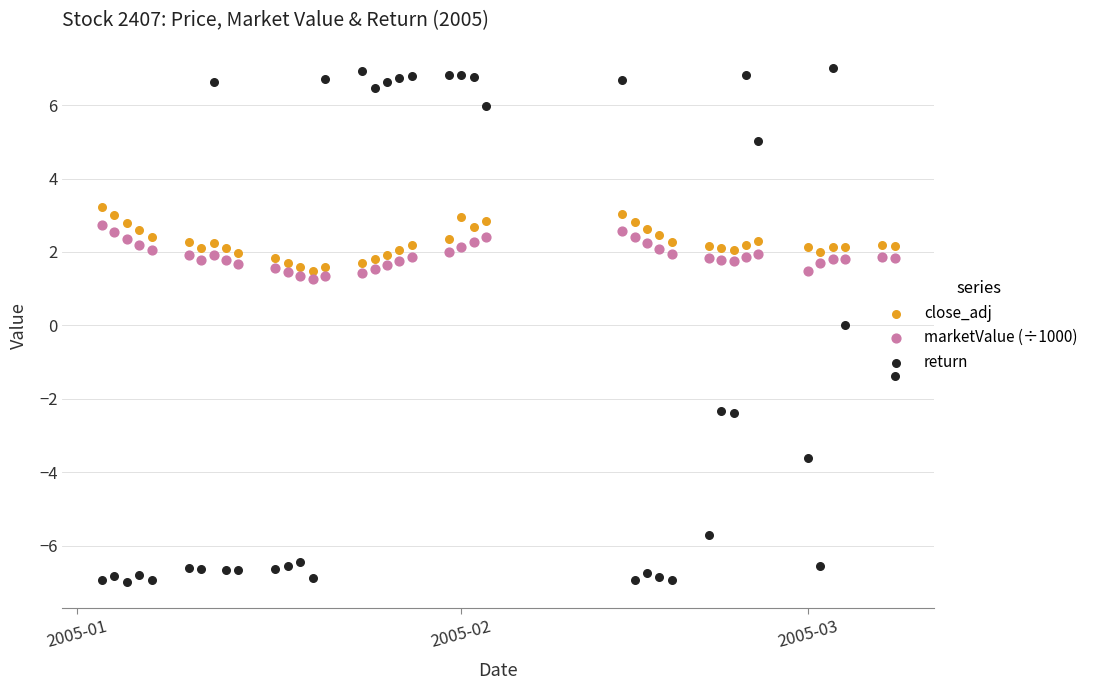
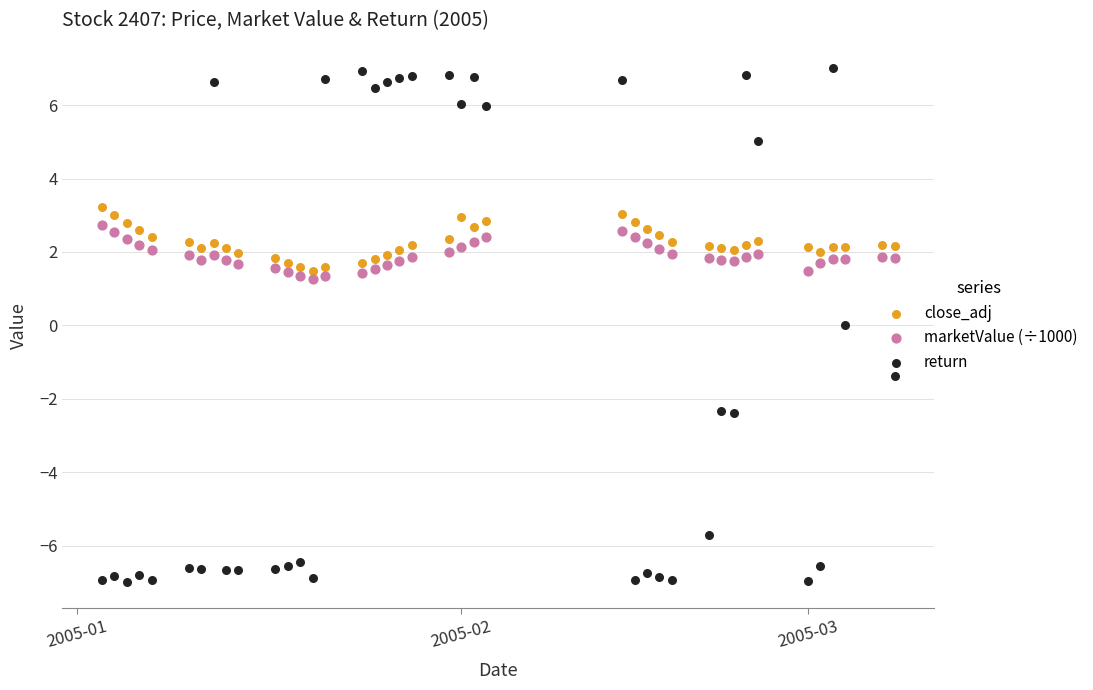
  {
    "return": {
-     "2005-02": 6.8,
-     "2005-03": -3.6
+     "2005-02": 6.0,
+     "2005-03": -7.0
    }
  }
